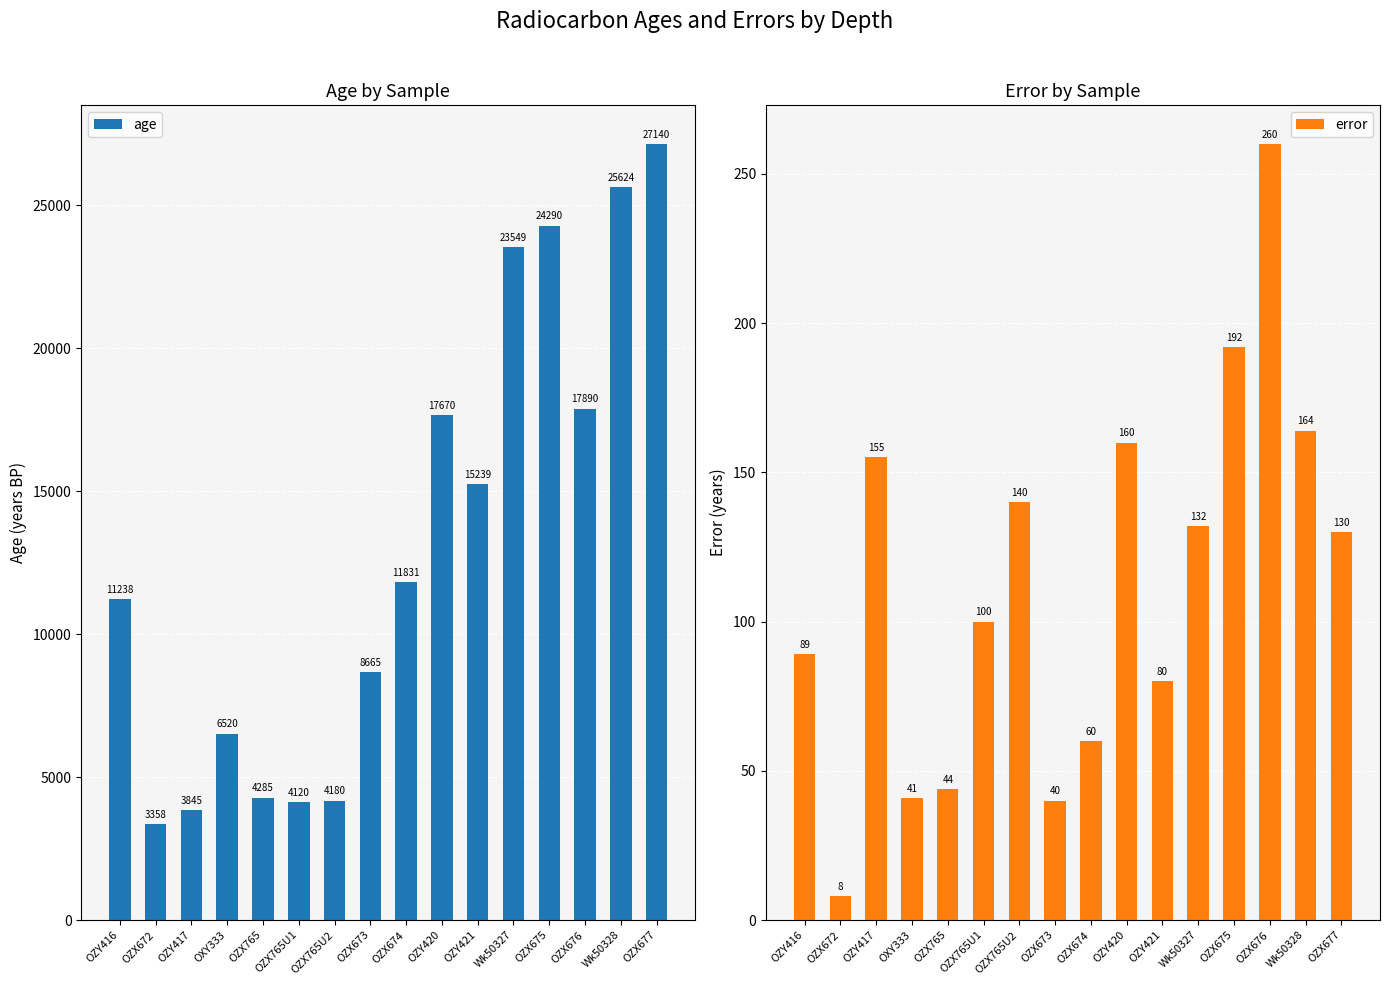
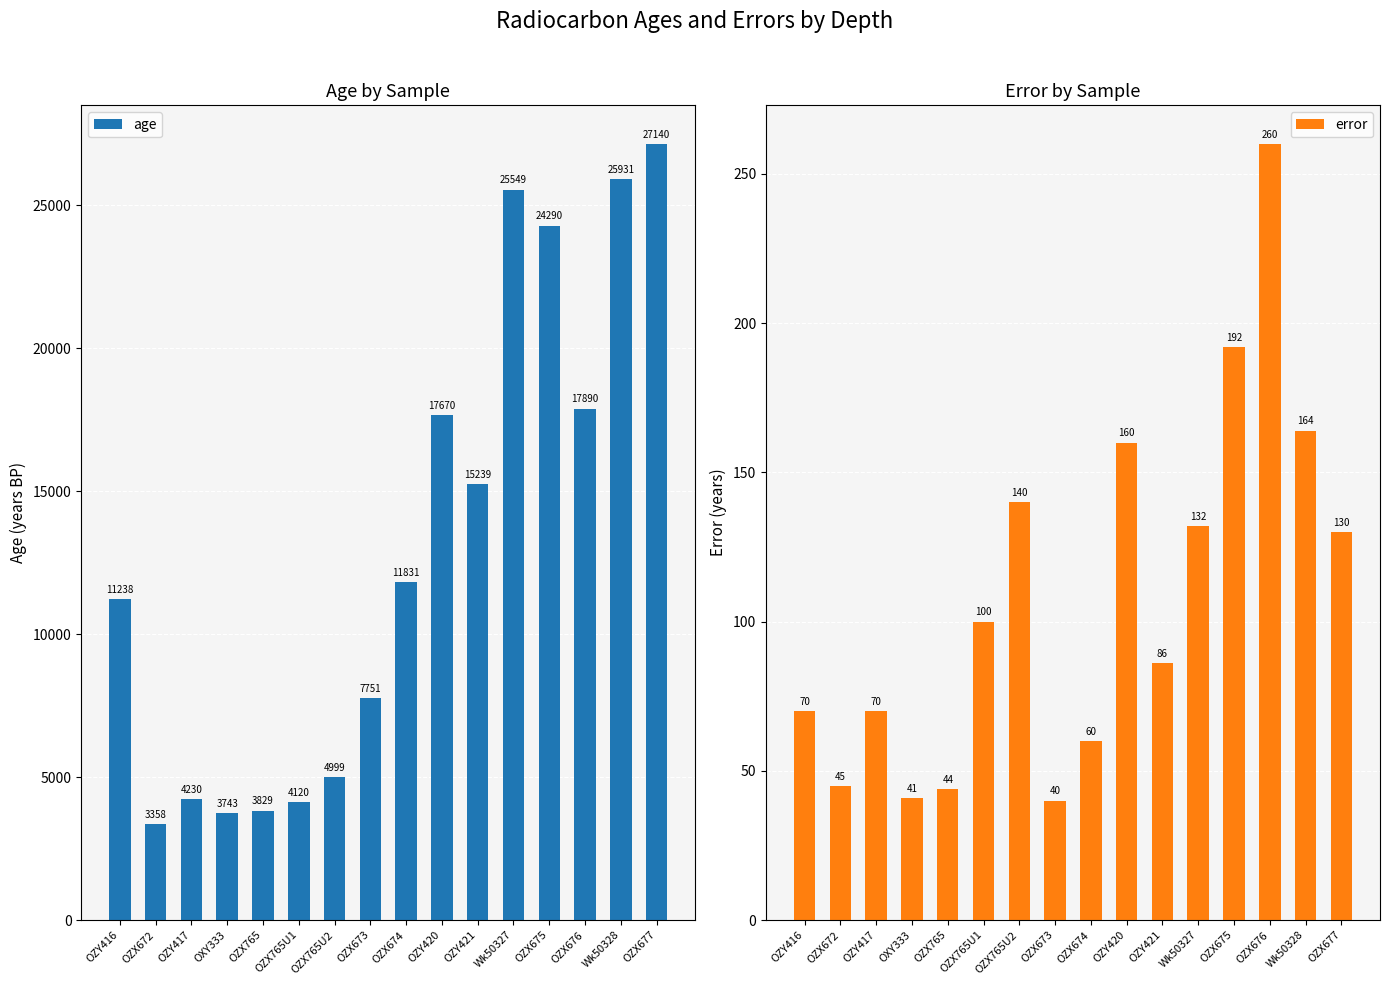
  {
    "Age by Sample": {
      "OZY416": 11238,
      "OZX672": 3358,
-     "OZY417": 3845,
-     "OXY333": 6520,
-     "OZX765": 4285,
+     "OZY417": 4230,
+     "OXY333": 3743,
+     "OZX765": 3829,
      "OZX765U1": 4120,
-     "OZX765U2": 4180,
-     "OZX673": 8665,
+     "OZX765U2": 4999,
+     "OZX673": 7751,
      "OZX674": 11831,
      "OZY420": 17670,
      "OZY421": 15239,
-     "Wk50327": 23549,
+     "Wk50327": 25549,
      "OZX675": 24290,
      "OZX676": 17890,
-     "Wk50328": 25624,
+     "Wk50328": 25931,
      "OZX677": 27140
    },
    "Error by Sample": {
-     "OZY416": 89,
-     "OZX672": 8,
-     "OZY417": 155,
+     "OZY416": 70,
+     "OZX672": 45,
+     "OZY417": 70,
      "OXY333": 41,
      "OZX765": 44,
      "OZX765U1": 100,
      "OZX765U2": 140,
      "OZX673": 40,
      "OZX674": 60,
      "OZY420": 160,
-     "OZY421": 80,
+     "OZY421": 86,
      "Wk50327": 132,
      "OZX675": 192,
      "OZX676": 260,
      "Wk50328": 164,
      "OZX677": 130
    }
  }
